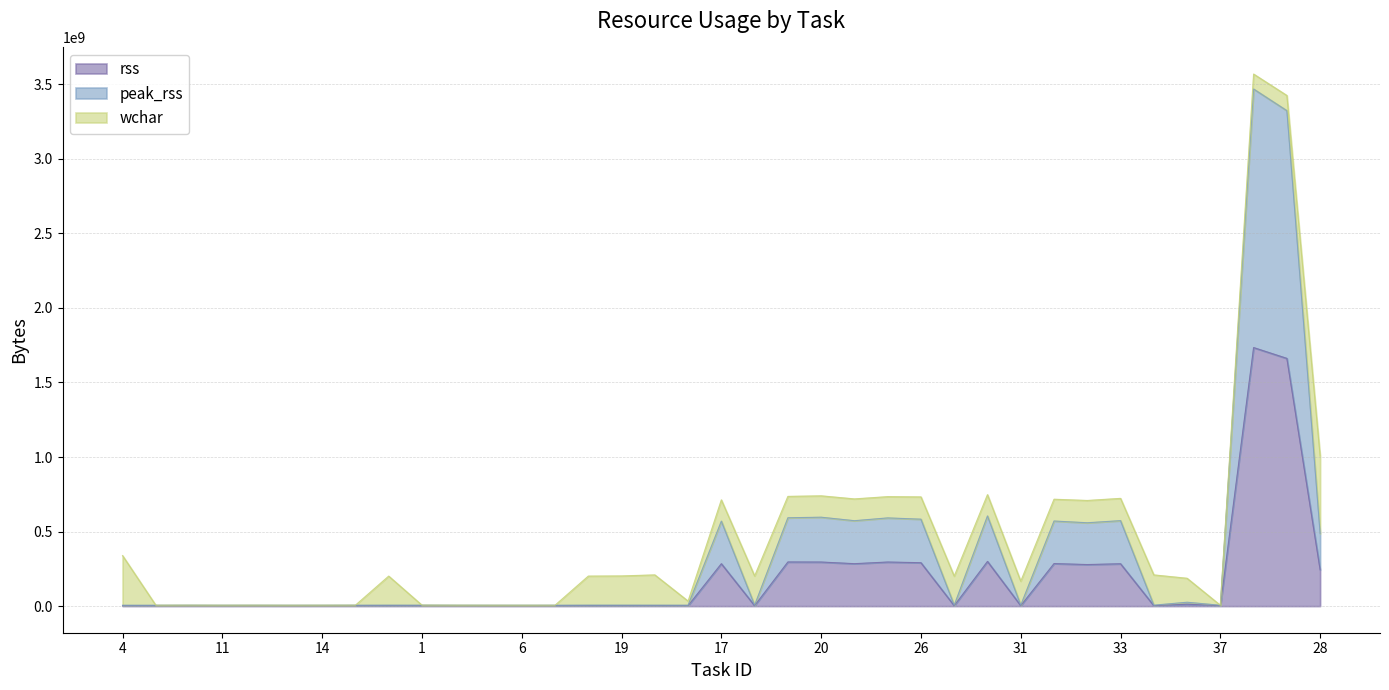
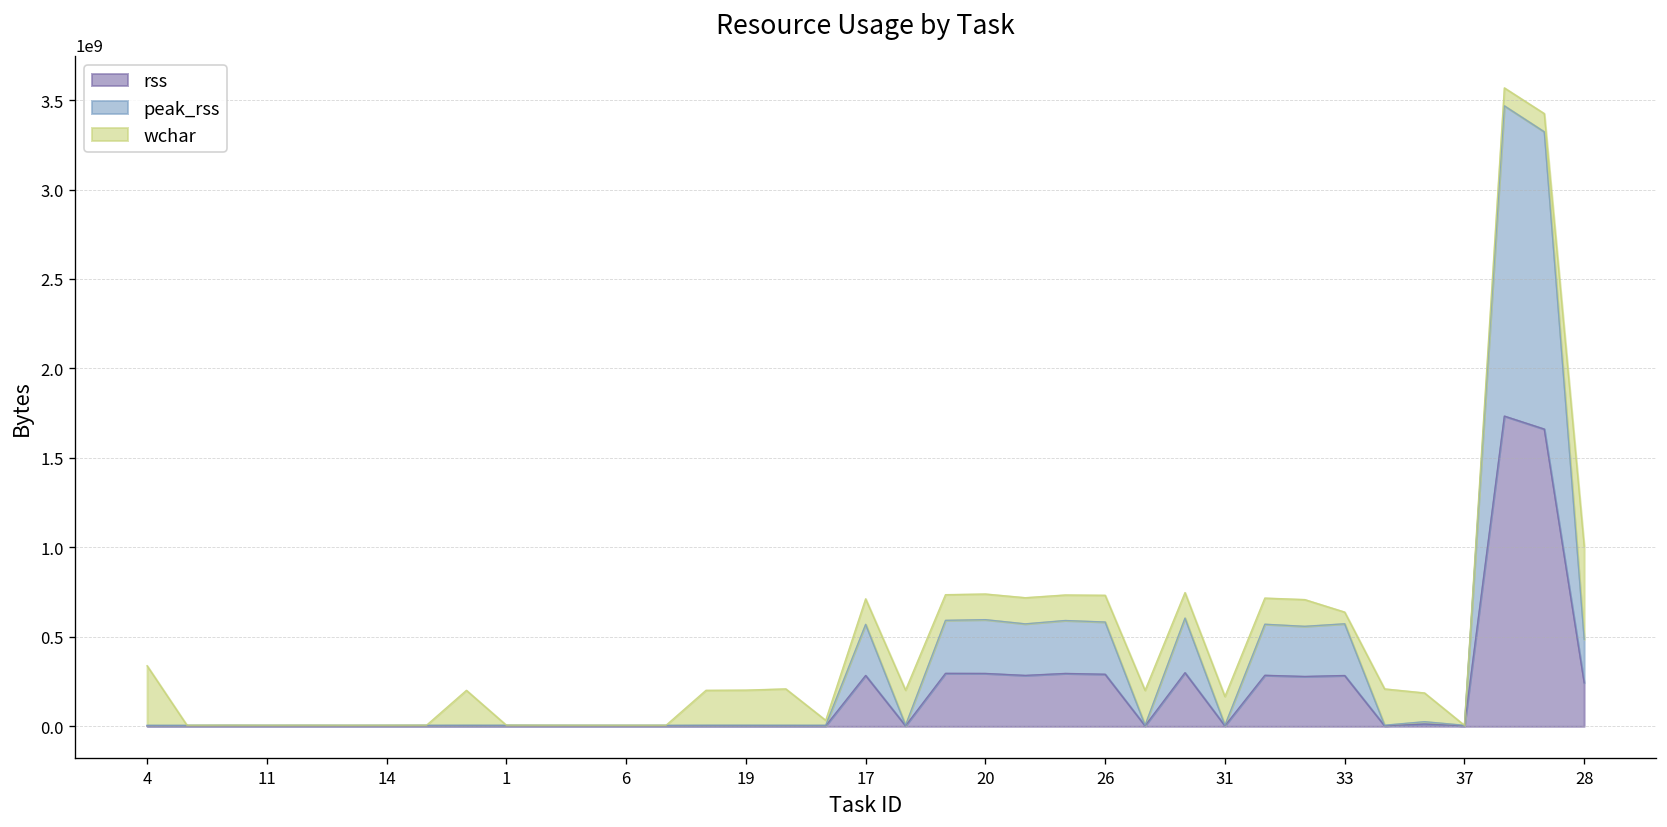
  {
    "wchar": {
-     "33": 150000000
+     "33": 70000000
    }
  }
